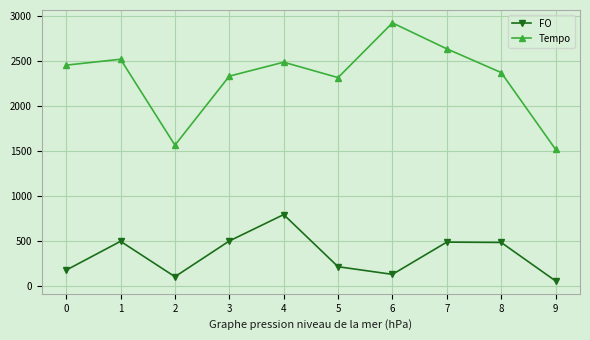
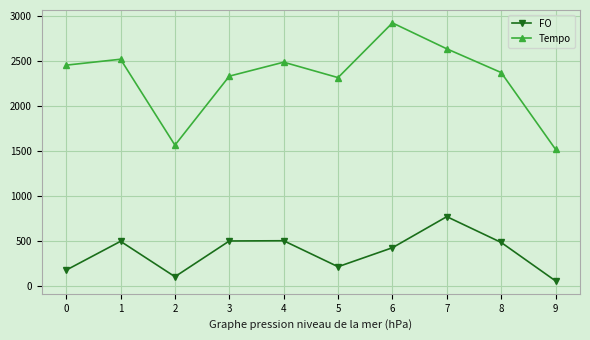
  {
    "FO": {
      "0": 200,
      "1": 500,
      "2": 100,
      "3": 500,
-     "4": 800,
+     "4": 500,
      "5": 200,
-     "6": 100,
-     "7": 500,
+     "6": 400,
+     "7": 800,
      "8": 500,
      "9": 100
    },
    "Tempo": {
      "0": 2500,
      "1": 2500,
      "2": 1600,
      "3": 2300,
      "4": 2500,
      "5": 2300,
      "6": 2900,
      "7": 2600,
      "8": 2400,
      "9": 1500
    }
  }
